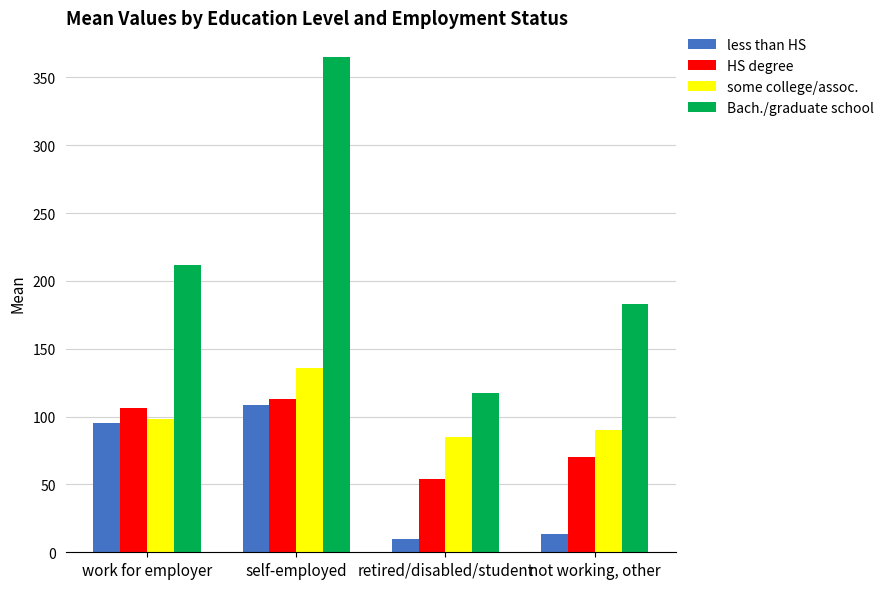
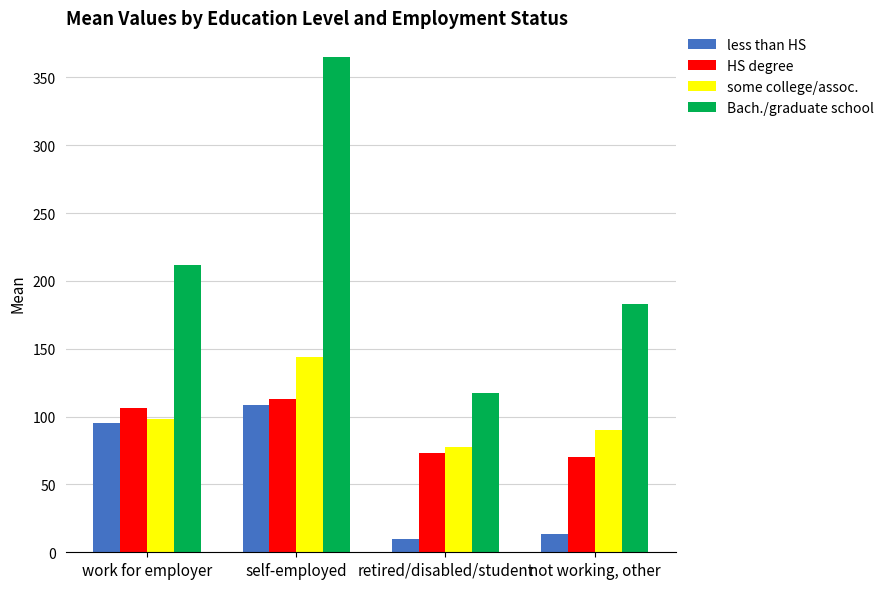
  {
    "less than HS": {
      "work for employer": 95,
      "self-employed": 109,
      "retired/disabled/student": 10,
      "not working, other": 14
    },
    "HS degree": {
      "work for employer": 107,
      "self-employed": 113,
-     "retired/disabled/student": 54,
+     "retired/disabled/student": 73,
      "not working, other": 71
    },
    "some college/assoc.": {
      "work for employer": 98,
-     "self-employed": 136,
-     "retired/disabled/student": 85,
+     "self-employed": 144,
+     "retired/disabled/student": 78,
      "not working, other": 90
    },
    "Bach./graduate school": {
      "work for employer": 212,
      "self-employed": 365,
      "retired/disabled/student": 118,
      "not working, other": 183
    }
  }
